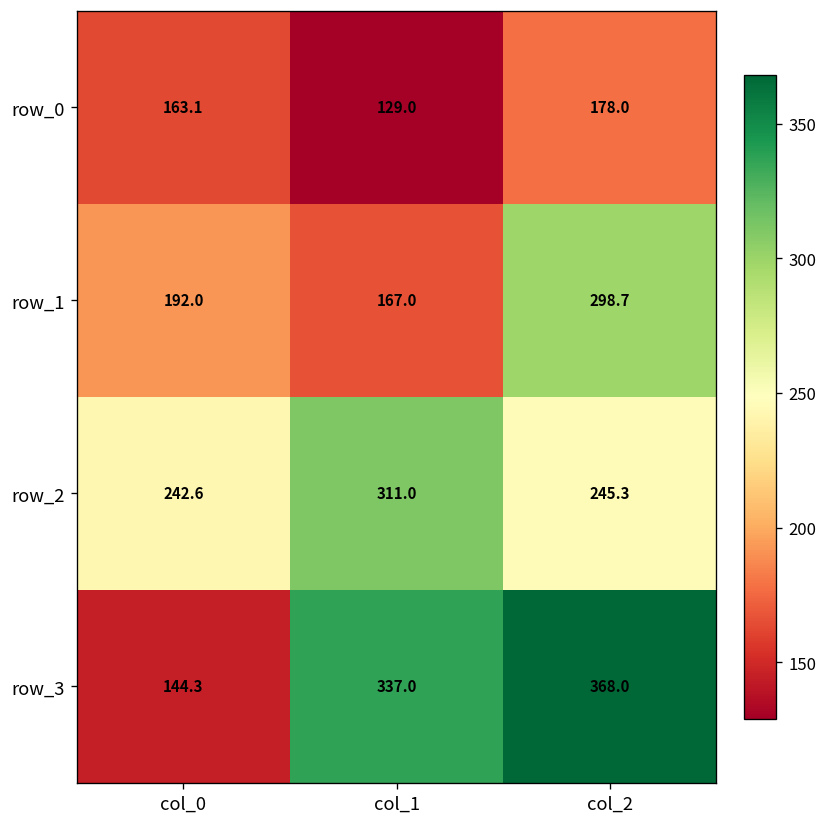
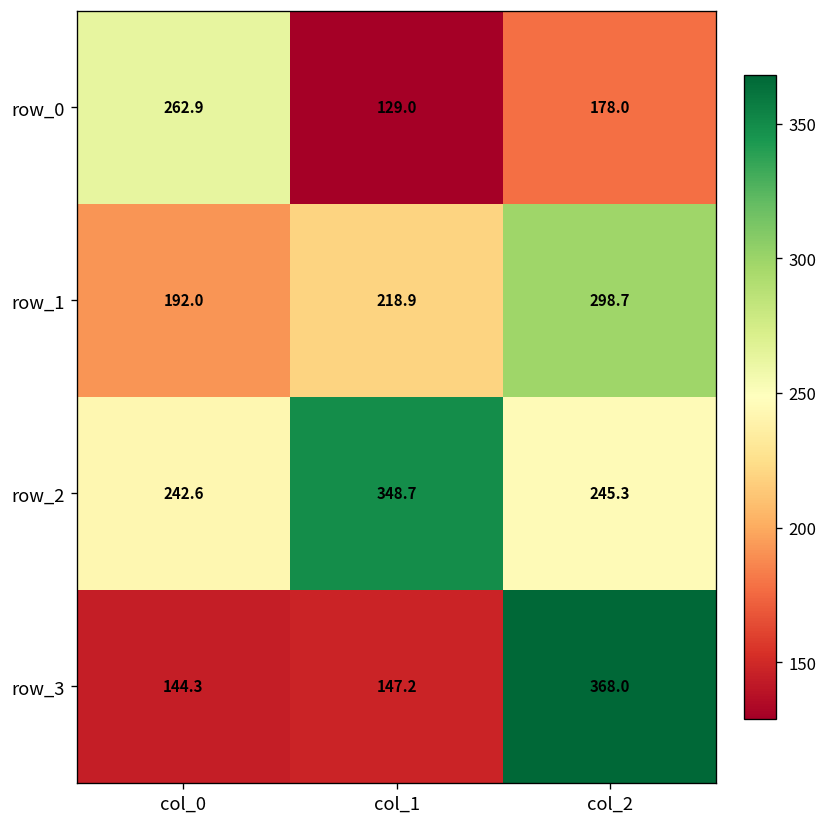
  {
    "row_0": {
-     "col_0": 163.1,
+     "col_0": 262.9,
      "col_1": 129.0,
      "col_2": 178.0
    },
    "row_1": {
      "col_0": 192.0,
-     "col_1": 167.0,
+     "col_1": 218.9,
      "col_2": 298.7
    },
    "row_2": {
      "col_0": 242.6,
-     "col_1": 311.0,
+     "col_1": 348.7,
      "col_2": 245.3
    },
    "row_3": {
      "col_0": 144.3,
-     "col_1": 337.0,
+     "col_1": 147.2,
      "col_2": 368.0
    }
  }
